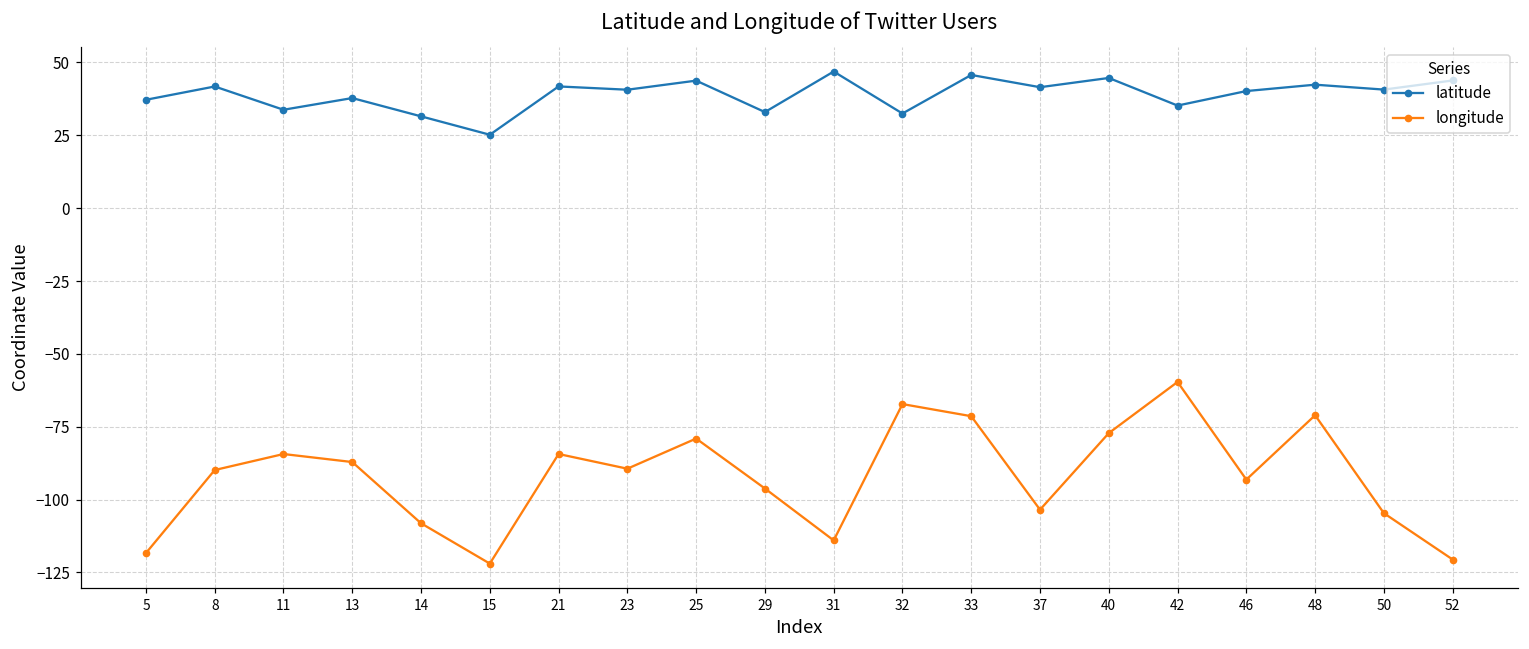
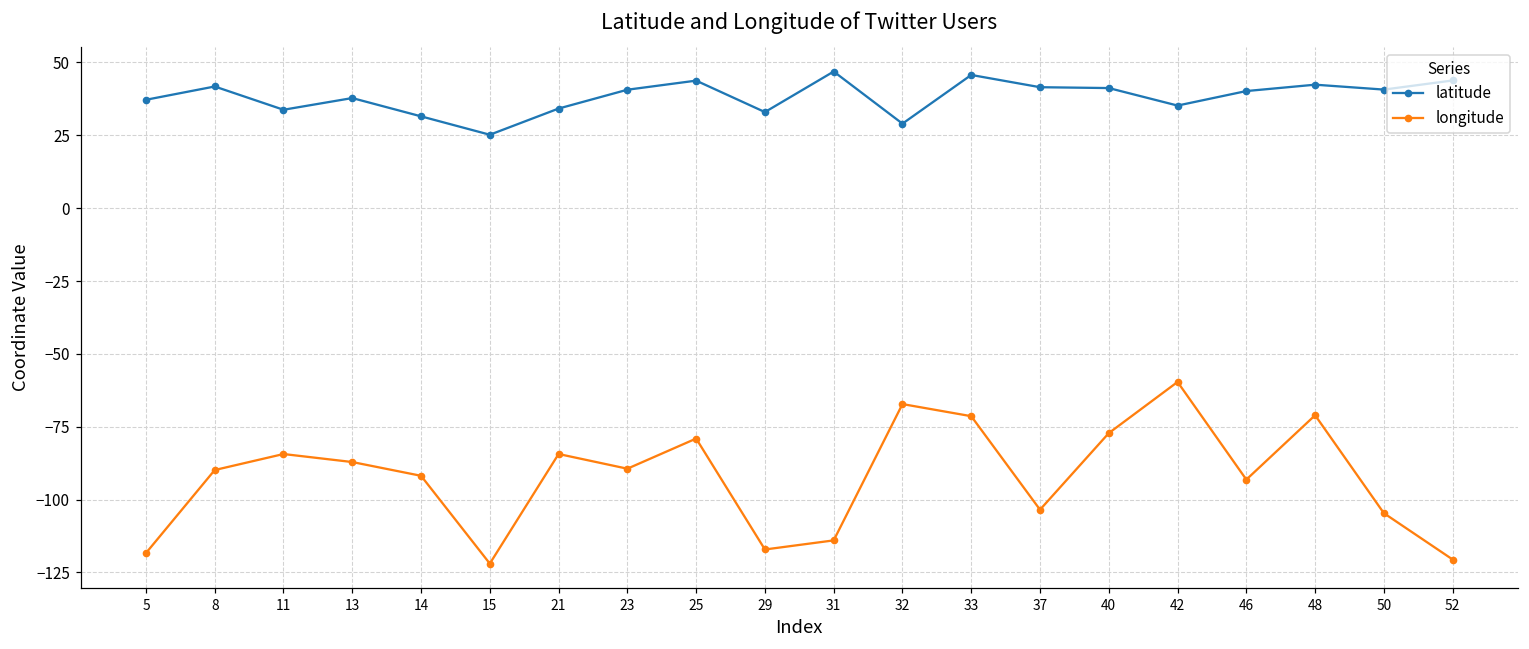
  {
    "latitude": {
      "5": 37,
      "8": 42,
      "11": 34,
      "13": 38,
      "14": 31,
      "15": 25,
-     "21": 42,
+     "21": 34,
      "23": 41,
      "25": 44,
      "29": 33,
      "31": 47,
-     "32": 32,
+     "32": 29,
      "33": 46,
      "37": 41,
-     "40": 45,
+     "40": 41,
      "42": 35,
      "46": 40,
      "48": 42,
      "50": 41
    },
    "longitude": {
      "5": -118,
      "8": -90,
      "11": -84,
      "13": -87,
-     "14": -108,
+     "14": -92,
      "15": -122,
      "21": -84,
      "23": -89,
      "25": -79,
-     "29": -96,
+     "29": -117,
      "31": -114,
      "32": -67,
      "33": -71,
      "37": -103,
      "40": -77,
      "42": -60,
      "46": -93,
      "48": -71,
      "50": -105,
      "52": -121
    }
  }
